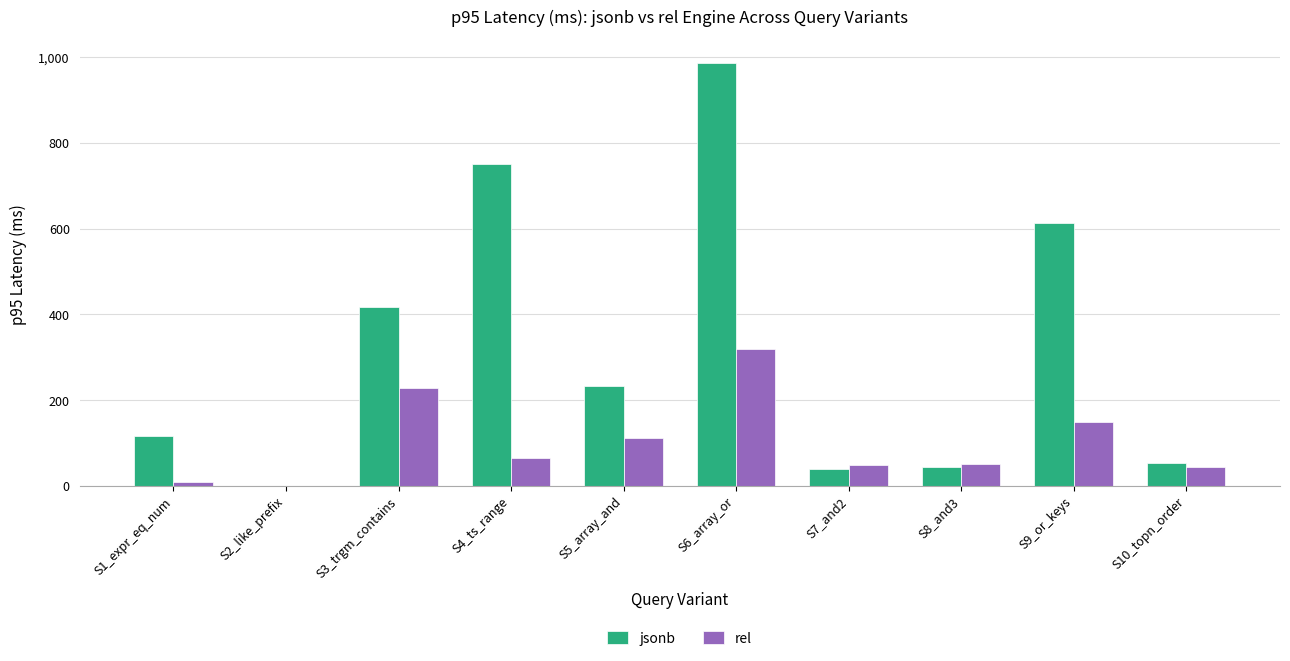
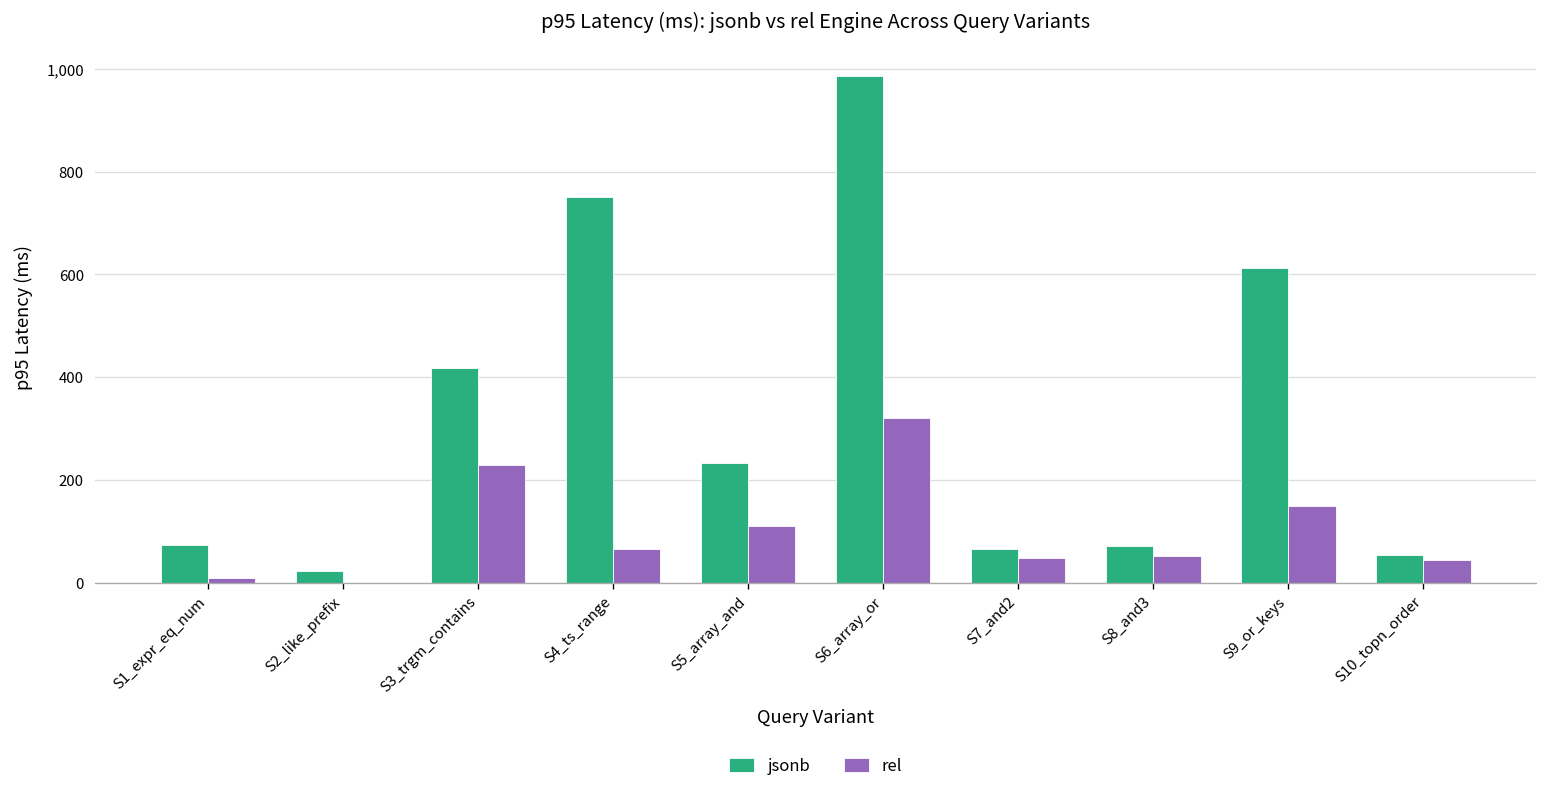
  {
    "jsonb": {
-     "S1_expr_eq_num": 120,
-     "S2_like_prefix": 0,
+     "S1_expr_eq_num": 70,
+     "S2_like_prefix": 20,
      "S3_trgm_contains": 420,
      "S4_ts_range": 750,
      "S5_array_and": 230,
      "S6_array_or": 990,
-     "S7_and2": 40,
-     "S8_and3": 40,
+     "S7_and2": 70,
+     "S8_and3": 70,
      "S9_or_keys": 610,
      "S10_topn_order": 50
    },
    "rel": {
      "S1_expr_eq_num": 10,
      "S3_trgm_contains": 230,
      "S4_ts_range": 60,
      "S5_array_and": 110,
      "S6_array_or": 320,
      "S7_and2": 50,
      "S8_and3": 50,
      "S9_or_keys": 150,
      "S10_topn_order": 40
    }
  }
